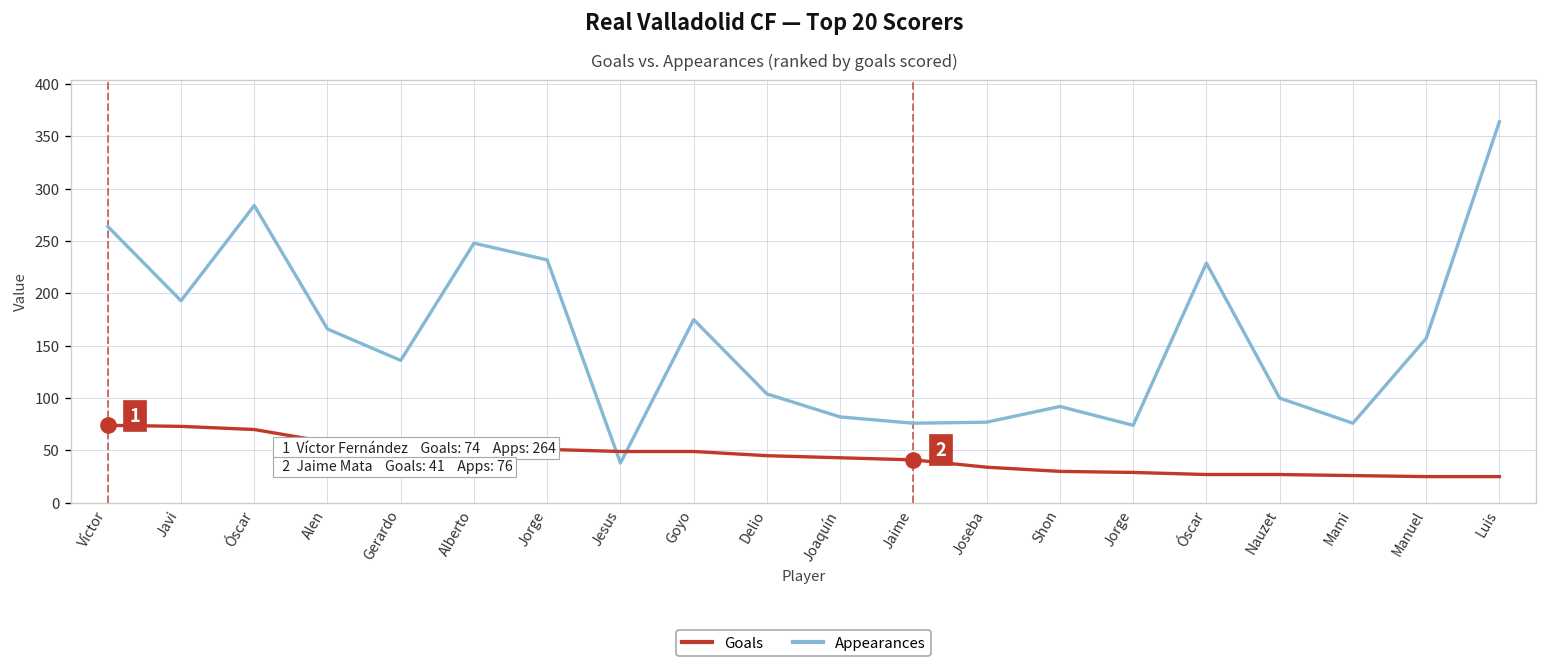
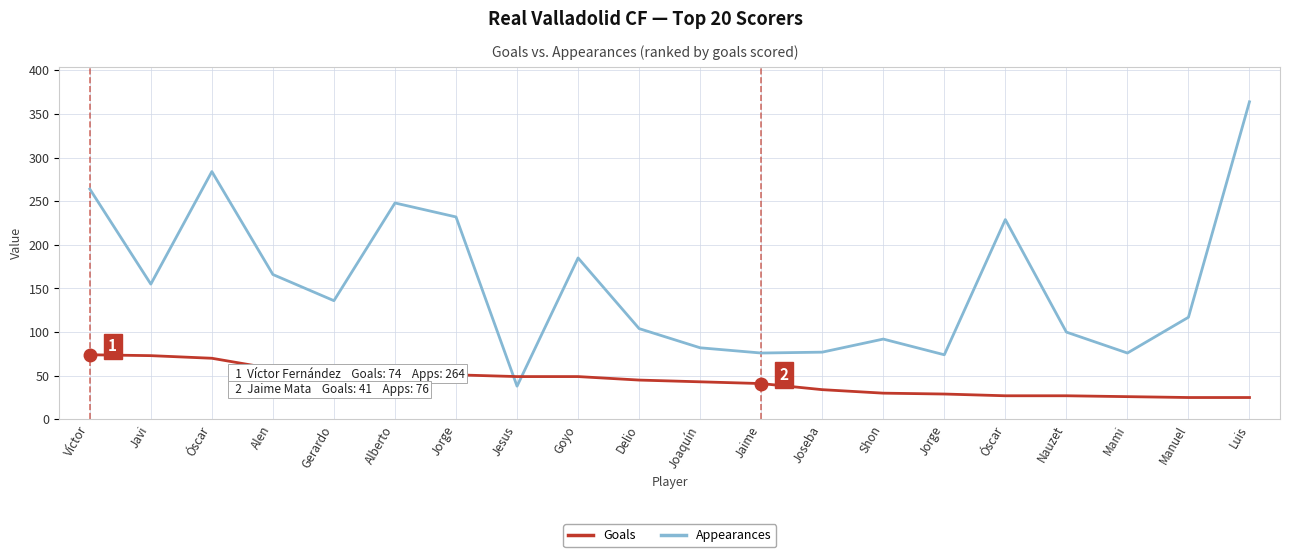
  {
    "Appearances": {
      "Víctor": 260,
-     "Javi": 190,
+     "Javi": 160,
      "Alen": 170,
      "Gerardo": 140,
      "Alberto": 250,
      "Jesus": 40,
-     "Goyo": 180,
+     "Goyo": 190,
      "Delio": 100,
      "Joaquín": 80,
      "Jaime": 80,
      "Joseba": 80,
      "Shon": 90,
      "Nauzet": 100,
      "Mami": 80,
-     "Manuel": 160,
+     "Manuel": 120,
      "Luis": 360
    }
  }
